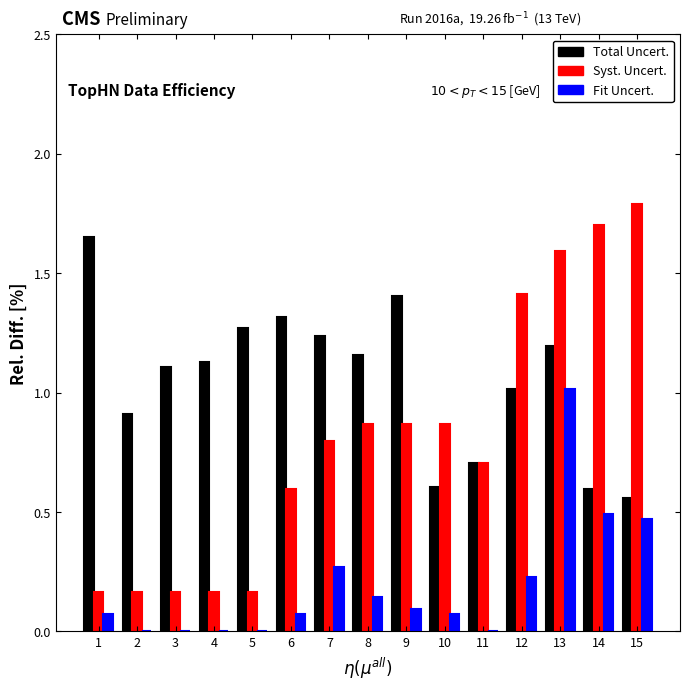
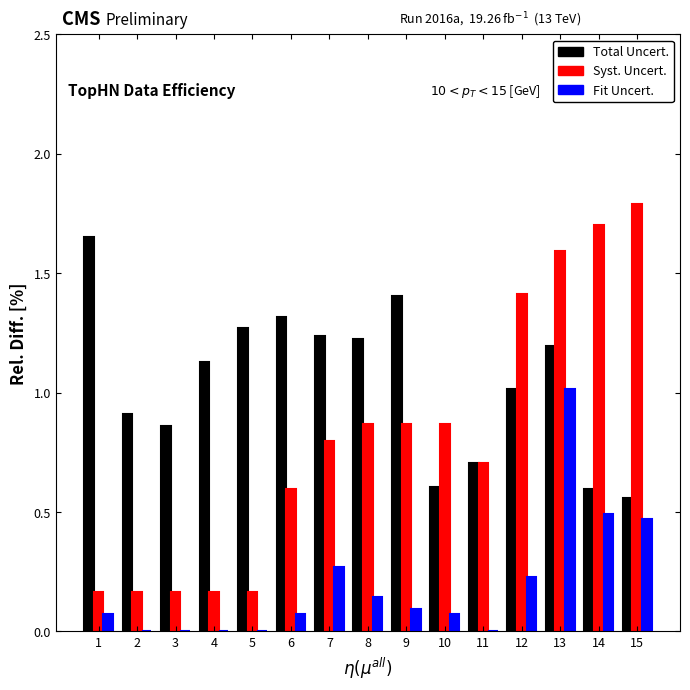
  {
    "Total Uncert.": {
      "1": 1.65,
      "2": 0.91,
-     "3": 1.11,
+     "3": 0.86,
      "4": 1.13,
      "5": 1.27,
      "6": 1.32,
      "7": 1.24,
-     "8": 1.16,
+     "8": 1.22,
      "9": 1.41,
      "10": 0.61,
      "11": 0.71,
      "12": 1.02,
      "13": 1.20,
      "14": 0.60,
      "15": 0.56
    },
    "Syst. Uncert.": {
      "1": 0.17,
      "2": 0.17,
      "3": 0.17,
      "4": 0.17,
      "5": 0.17,
      "6": 0.60,
      "7": 0.80,
      "8": 0.87,
      "9": 0.87,
      "10": 0.87,
      "11": 0.70,
      "12": 1.41,
      "13": 1.60,
      "14": 1.70,
      "15": 1.79
    },
    "Fit Uncert.": {
      "1": 0.07,
      "2": 0.00,
      "3": 0.00,
      "4": 0.00,
      "5": 0.00,
      "6": 0.07,
      "7": 0.27,
      "8": 0.15,
      "9": 0.10,
      "10": 0.07,
      "11": 0.00,
      "12": 0.23,
      "13": 1.02,
      "14": 0.49,
      "15": 0.47
    }
  }
